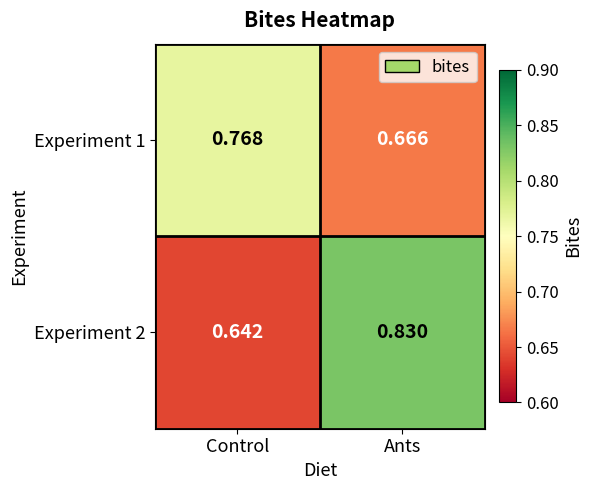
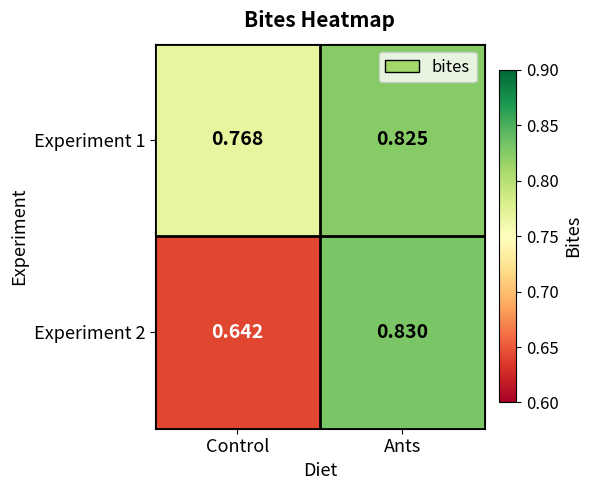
  {
    "Experiment 1": {
      "Control": 0.768,
-     "Ants": 0.666
+     "Ants": 0.825
    },
    "Experiment 2": {
      "Control": 0.642,
      "Ants": 0.830
    }
  }
